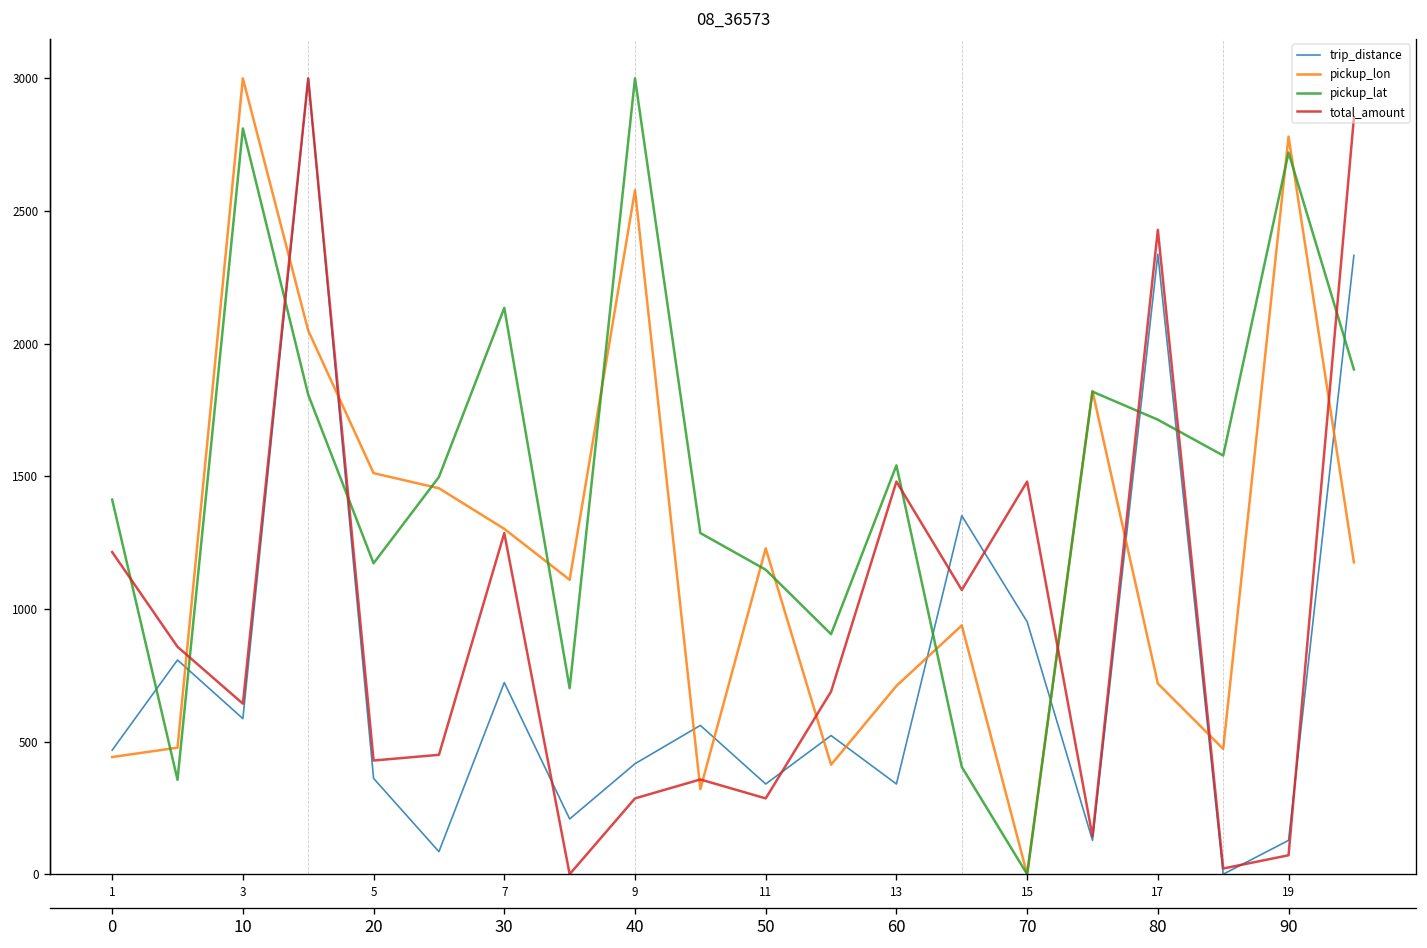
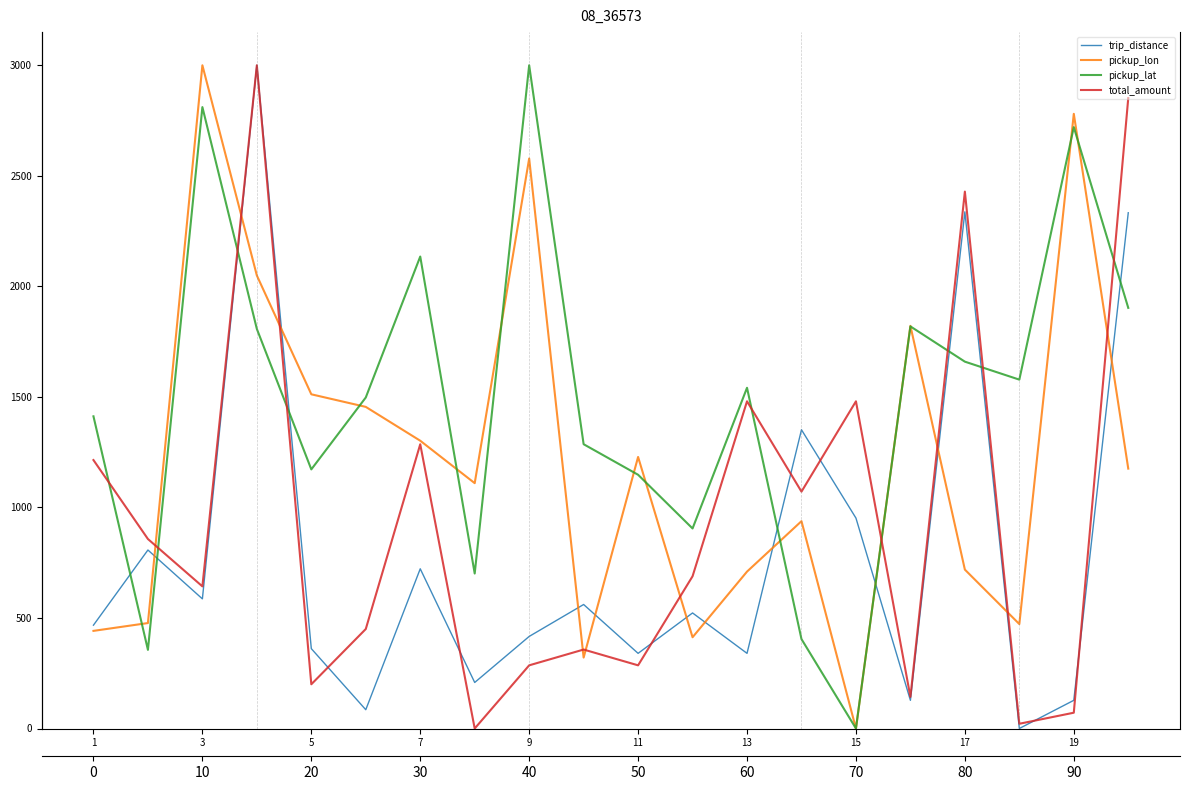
  {
    "trip_distance": {
      "1": 470,
      "3": 590,
      "5": 360,
      "7": 720,
      "9": 420,
      "11": 340,
      "13": 340,
      "15": 950,
      "17": 2340,
      "19": 130
    },
    "pickup_lon": {
      "1": 440,
      "3": 3000,
      "5": 1510,
      "7": 1300,
      "9": 2580,
      "11": 1230,
      "13": 710,
      "17": 720,
      "19": 2780
    },
    "pickup_lat": {
      "1": 1410,
      "3": 2810,
      "5": 1170,
      "7": 2130,
      "9": 3000,
      "11": 1150,
      "13": 1540,
-     "17": 1710,
+     "17": 1660,
      "19": 2720
    },
    "total_amount": {
      "1": 1210,
      "3": 640,
-     "5": 430,
+     "5": 200,
      "7": 1290,
      "9": 290,
      "11": 290,
      "13": 1480,
      "15": 1480,
      "17": 2430,
      "19": 70
    }
  }
